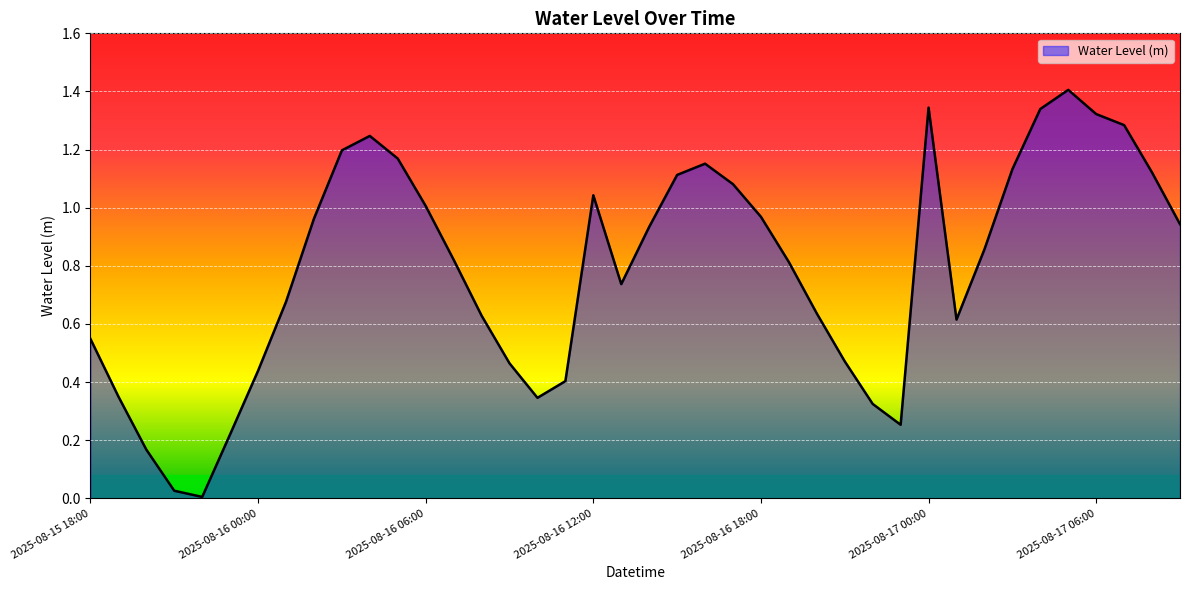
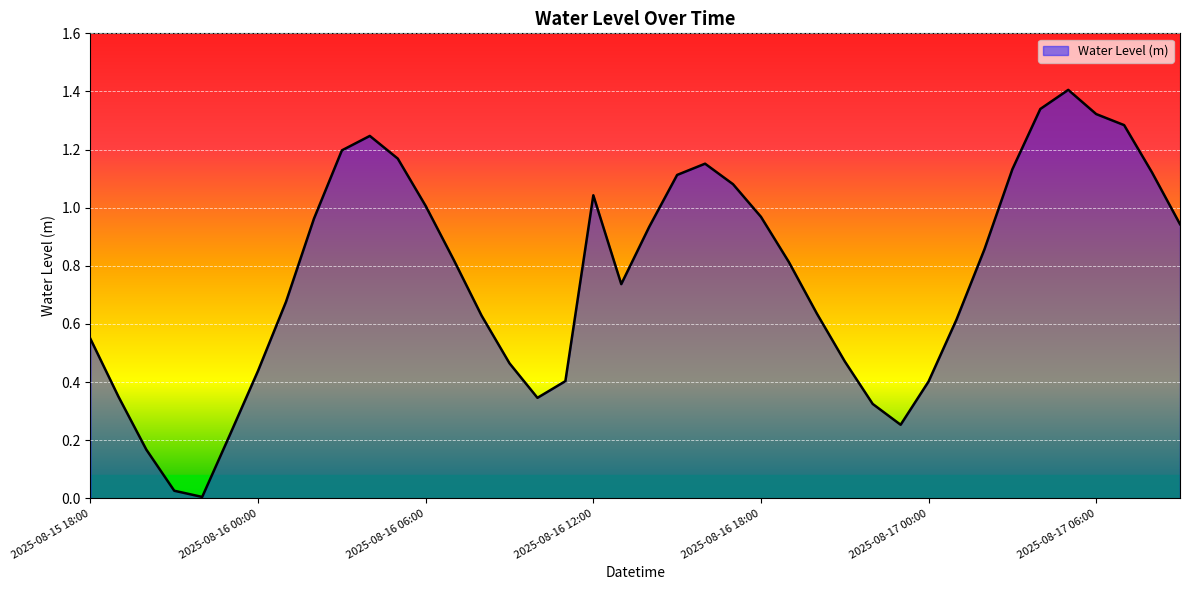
  {
    "2025-08-15 18:00": 0.55,
    "2025-08-16 00:00": 0.44,
    "2025-08-16 06:00": 1.01,
    "2025-08-16 12:00": 1.04,
    "2025-08-16 18:00": 0.97,
-   "2025-08-17 00:00": 1.34,
+   "2025-08-17 00:00": 0.40,
    "2025-08-17 06:00": 1.32
  }
